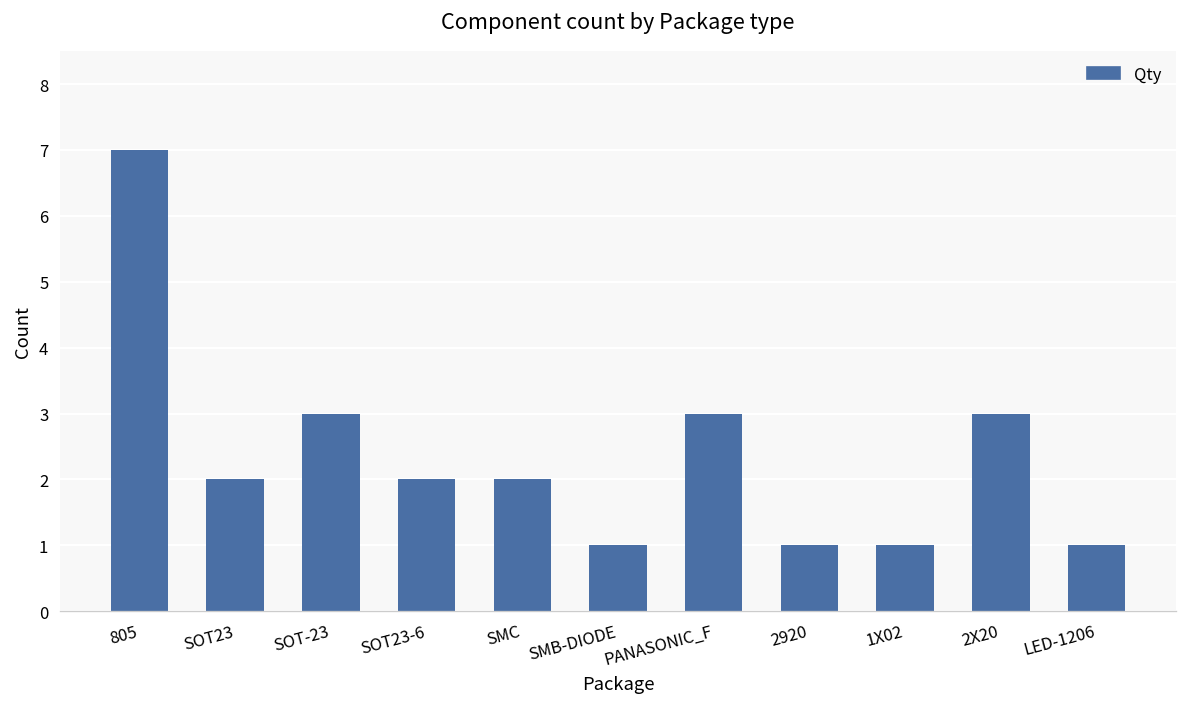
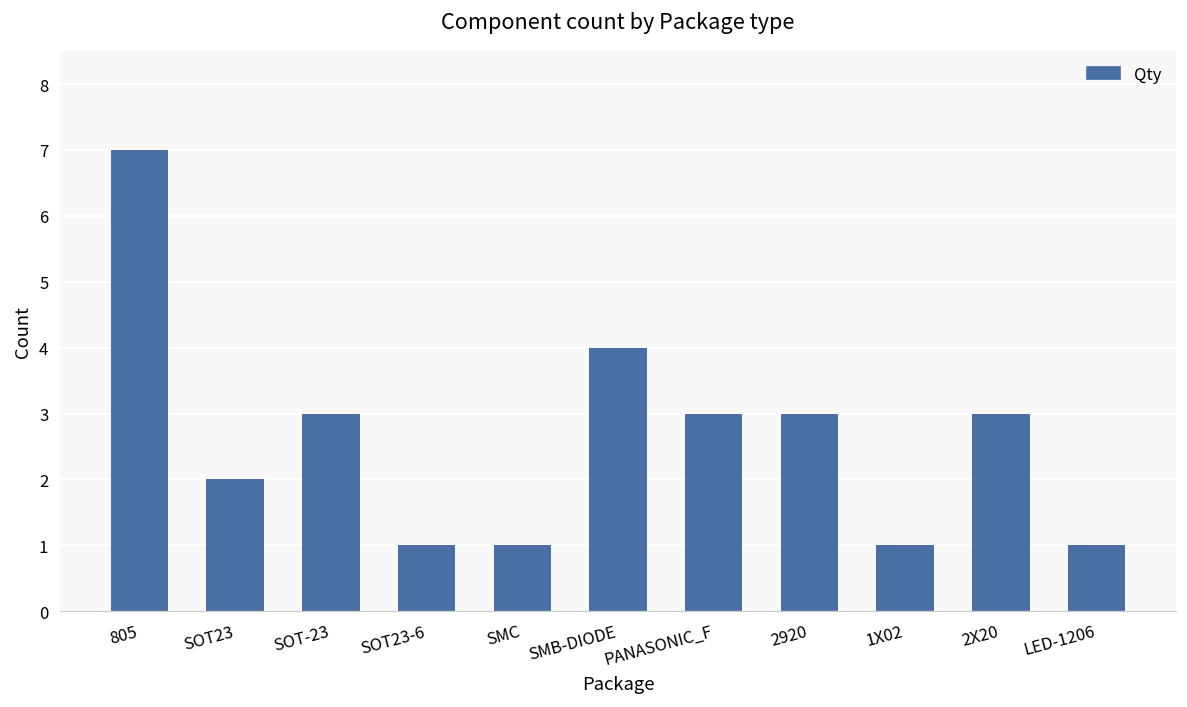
  {
    "805": 7,
    "SOT23": 2,
    "SOT-23": 3,
-   "SOT23-6": 2,
-   "SMC": 2,
-   "SMB-DIODE": 1,
+   "SOT23-6": 1,
+   "SMC": 1,
+   "SMB-DIODE": 4,
    "PANASONIC_F": 3,
-   "2920": 1,
+   "2920": 3,
    "1X02": 1,
    "2X20": 3,
    "LED-1206": 1
  }
